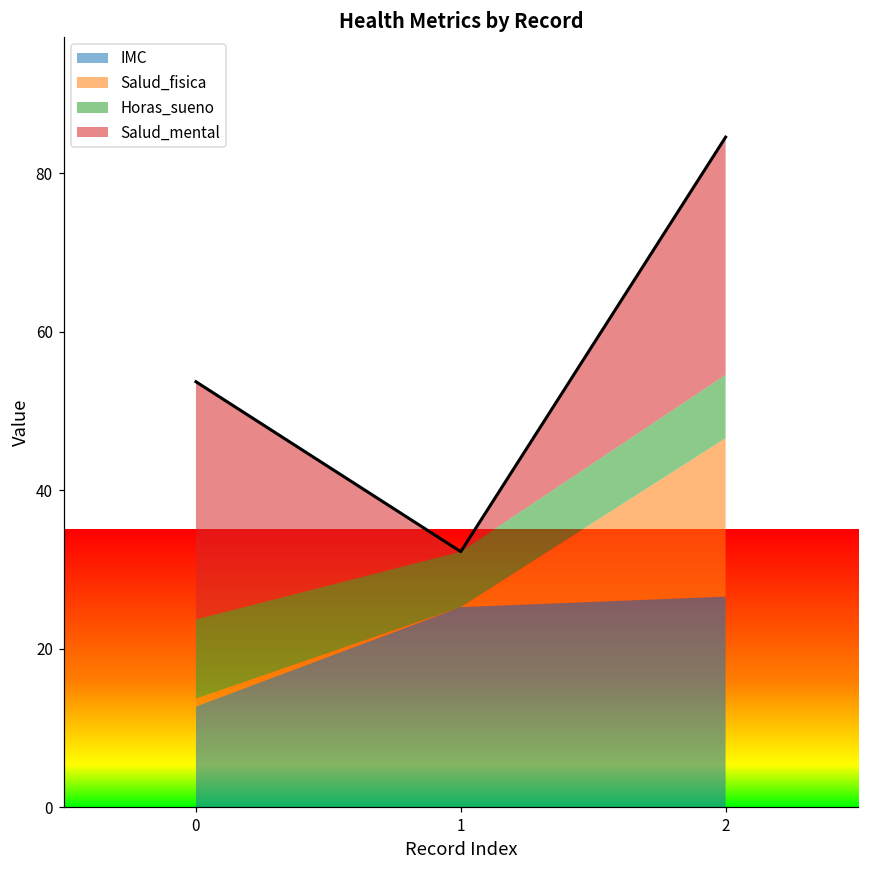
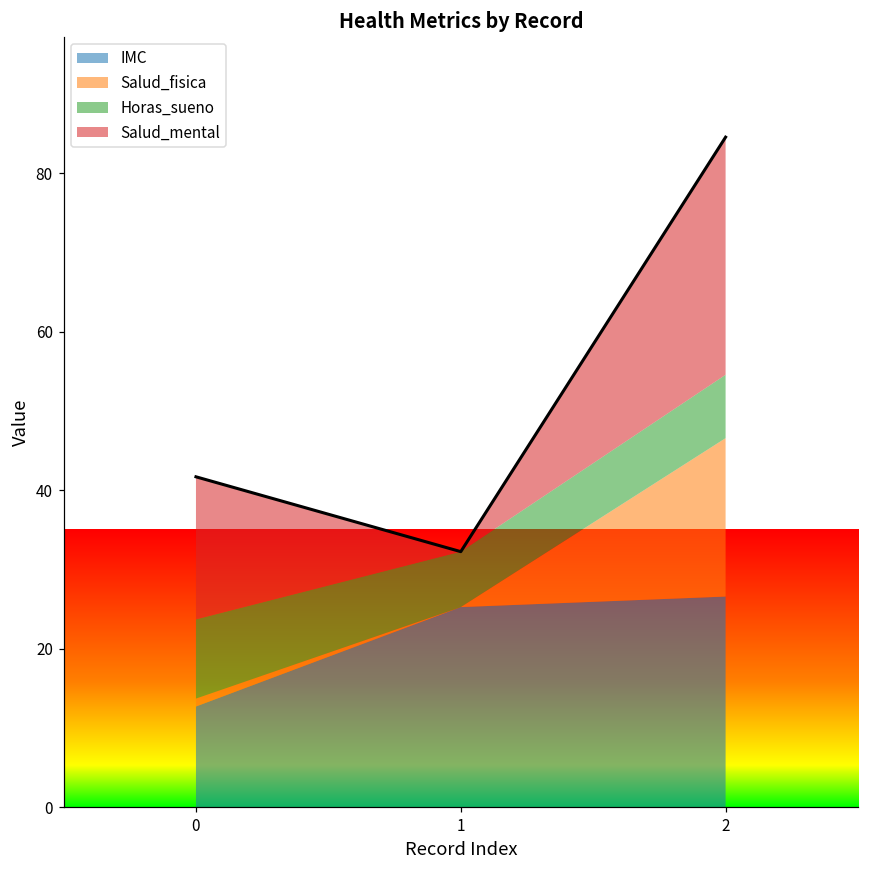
  {
    "IMC": {
      "0": 13,
      "2": 27
    },
    "Salud_fisica": {
      "0": 1,
      "2": 20
    },
    "Horas_sueno": {
      "0": 10,
      "2": 8
    },
    "Salud_mental": {
-     "0": 30,
+     "0": 18,
      "2": 30
    }
  }
